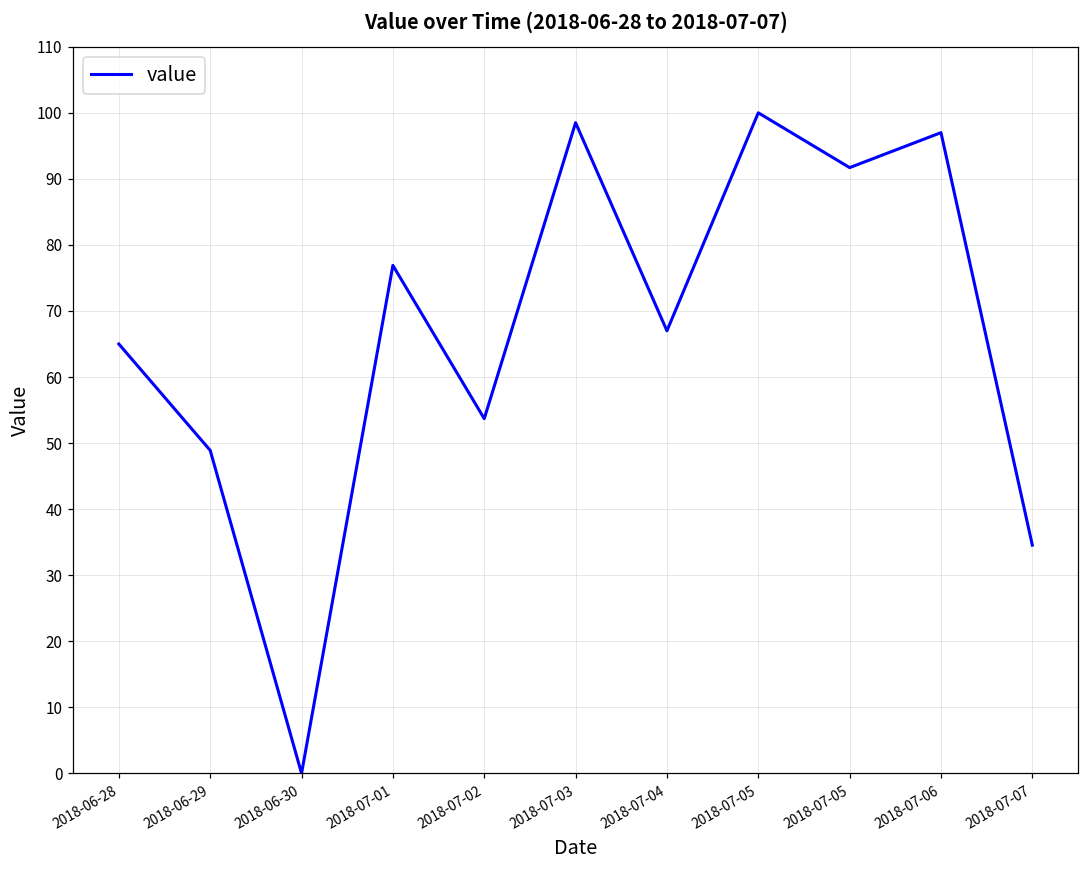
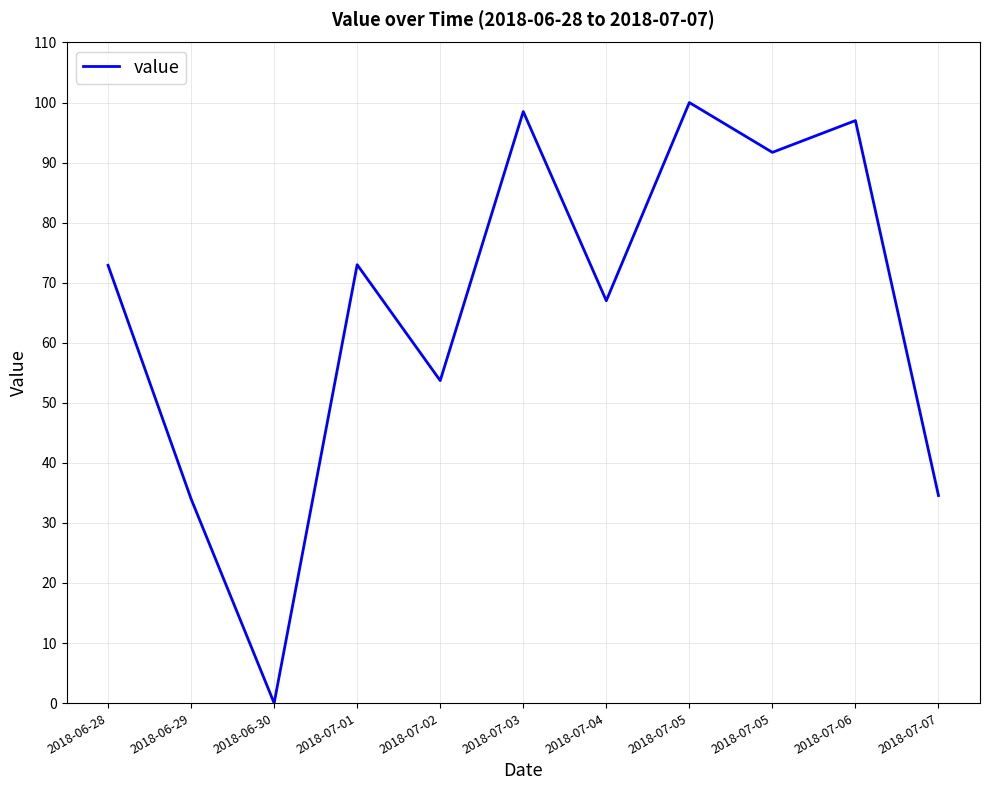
  {
-   "2018-06-28": 65,
-   "2018-06-29": 49,
+   "2018-06-28": 73,
+   "2018-06-29": 34,
    "2018-06-30": 0,
-   "2018-07-01": 77,
+   "2018-07-01": 73,
    "2018-07-02": 54,
    "2018-07-03": 99,
    "2018-07-04": 67,
    "2018-07-06": 97,
    "2018-07-07": 35
  }
